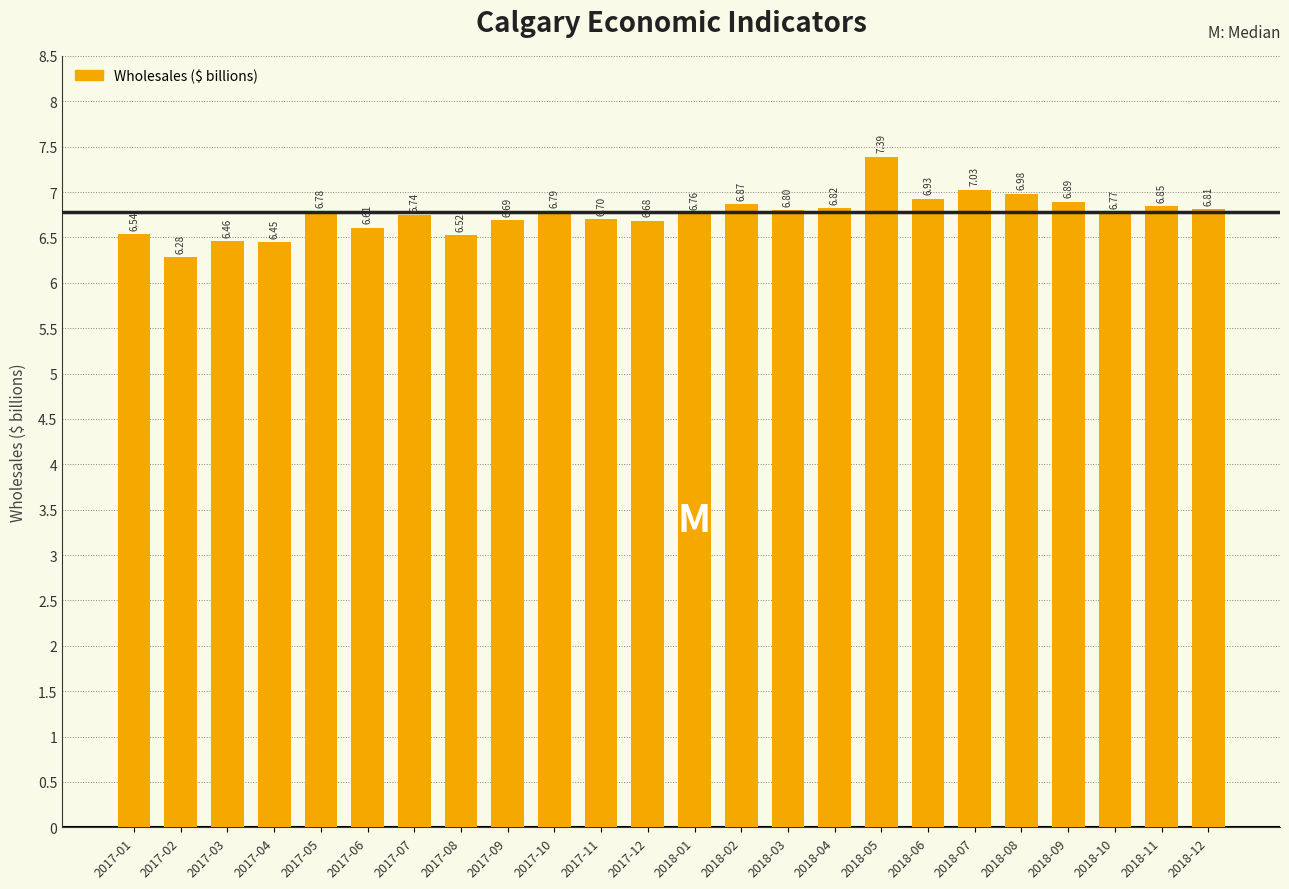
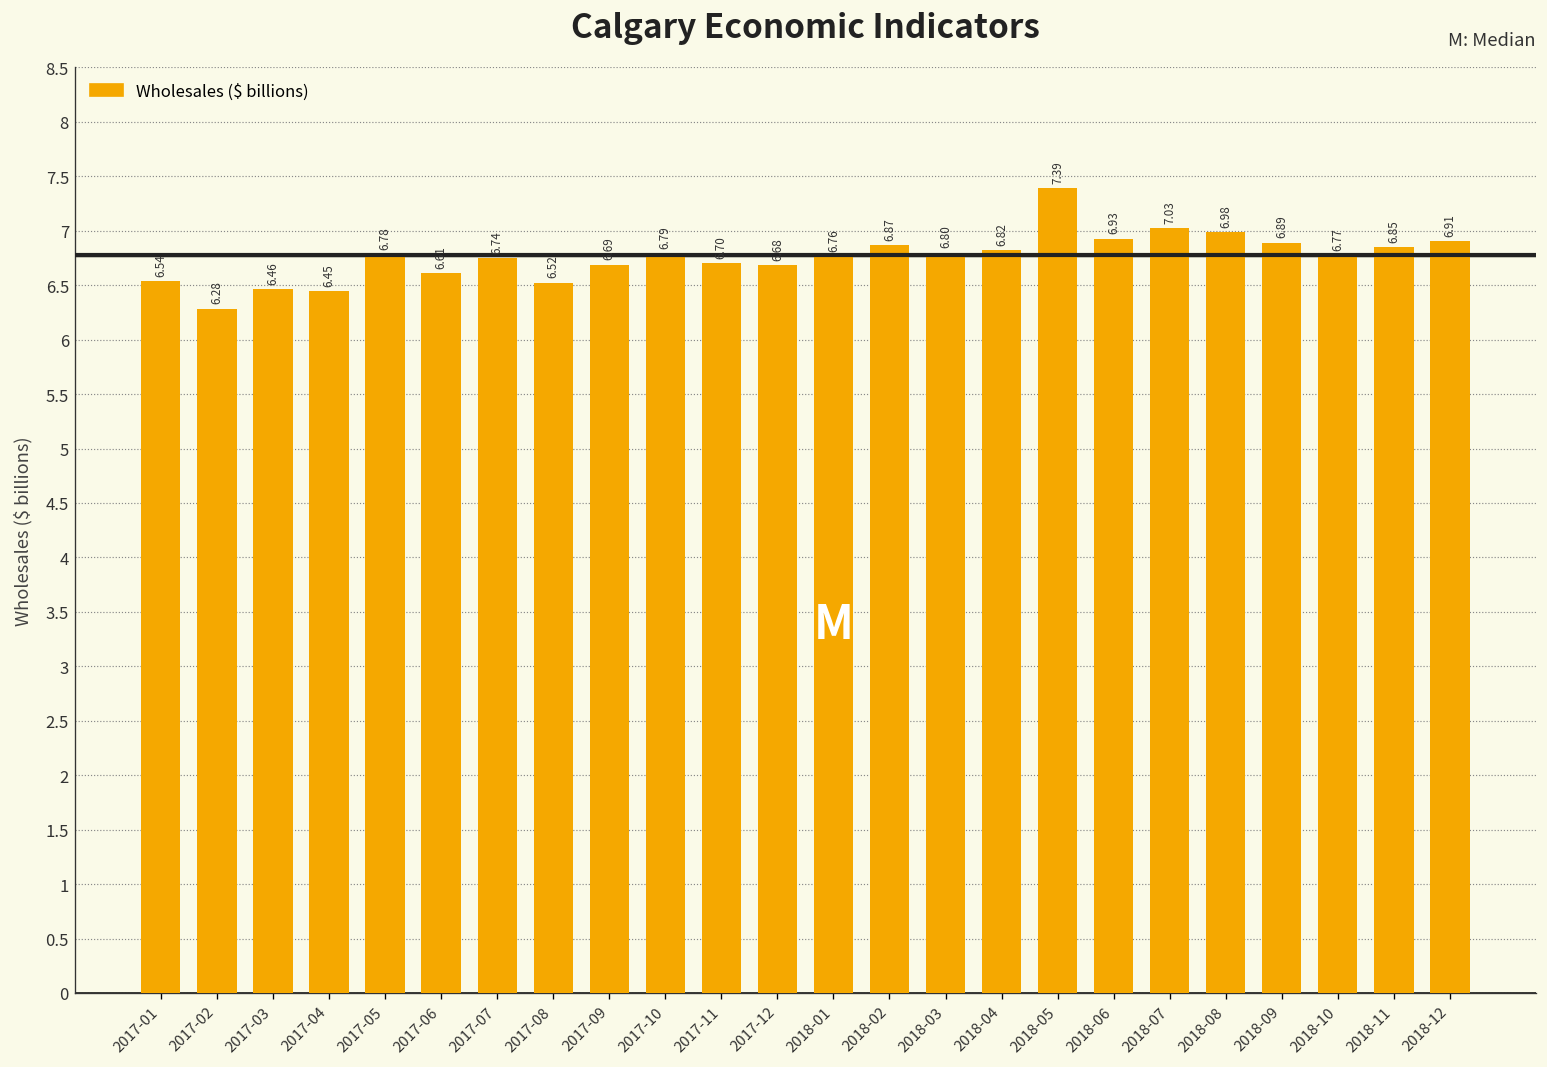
  {
    "2017-01": 6.54,
    "2017-02": 6.28,
    "2017-03": 6.46,
    "2017-04": 6.45,
    "2017-05": 6.78,
    "2017-06": 6.61,
    "2017-07": 6.74,
    "2017-08": 6.52,
    "2017-09": 6.69,
    "2017-10": 6.79,
    "2017-11": 6.70,
    "2017-12": 6.68,
    "2018-01": 6.76,
    "2018-02": 6.87,
    "2018-03": 6.80,
    "2018-04": 6.82,
    "2018-05": 7.39,
    "2018-06": 6.93,
    "2018-07": 7.03,
    "2018-08": 6.98,
    "2018-09": 6.89,
    "2018-10": 6.77,
    "2018-11": 6.85,
-   "2018-12": 6.81
+   "2018-12": 6.91
  }
